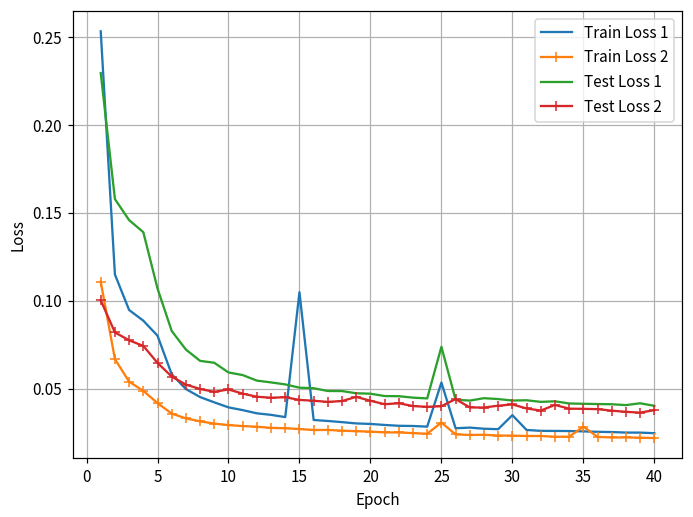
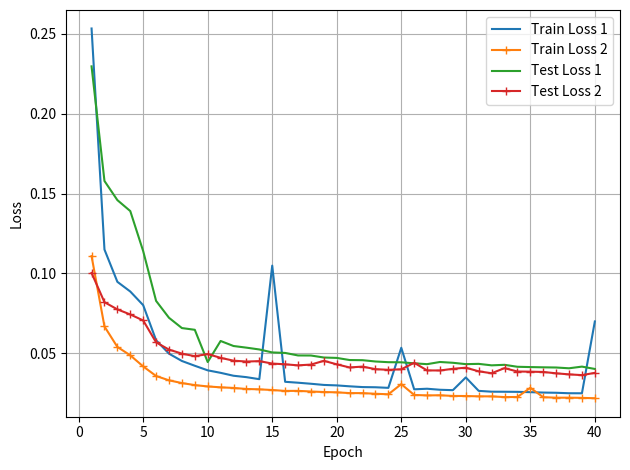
  {
    "Train Loss 1": {
      "5": 0.080,
      "10": 0.039,
      "15": 0.105,
      "20": 0.030,
      "25": 0.053,
      "30": 0.035,
      "35": 0.026,
-     "40": 0.025
+     "40": 0.070
    },
    "Train Loss 2": {
      "5": 0.042,
      "10": 0.029,
      "15": 0.027,
      "20": 0.026,
      "25": 0.031,
      "30": 0.023,
      "35": 0.028,
      "40": 0.022
    },
    "Test Loss 1": {
-     "5": 0.107,
-     "10": 0.059,
+     "5": 0.114,
+     "10": 0.045,
      "15": 0.051,
      "20": 0.047,
-     "25": 0.074,
+     "25": 0.044,
      "30": 0.043,
      "35": 0.041,
      "40": 0.040
    },
    "Test Loss 2": {
-     "5": 0.065,
+     "5": 0.071,
      "10": 0.050,
      "15": 0.044,
      "20": 0.043,
      "25": 0.040,
      "30": 0.041,
      "35": 0.039,
      "40": 0.038
    }
  }
